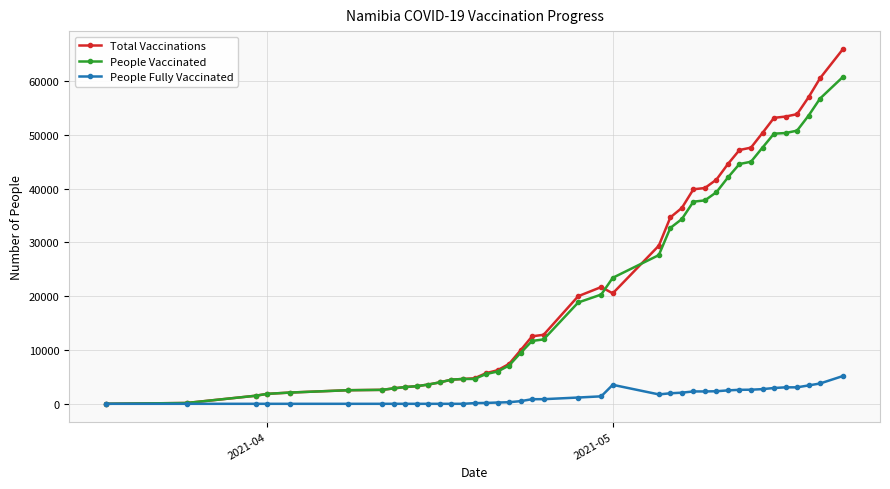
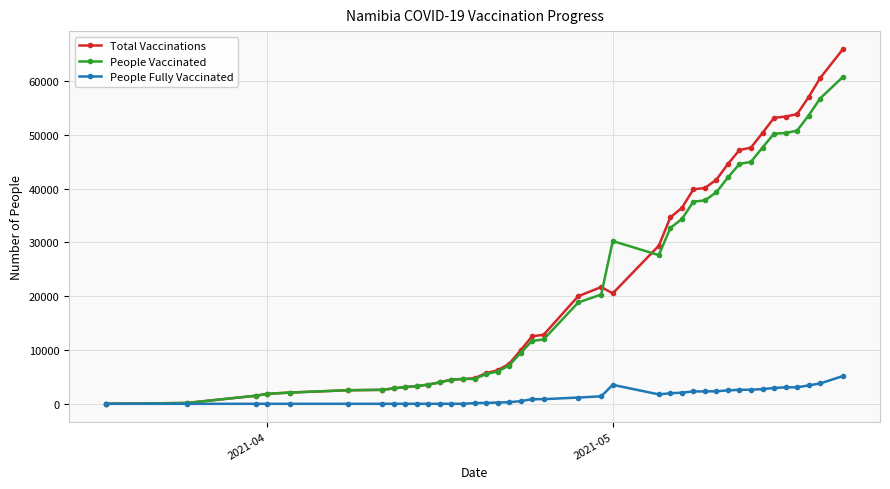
  {
    "Total Vaccinations": {
      "2021-05": 21000
    },
    "People Vaccinated": {
-     "2021-05": 23000
+     "2021-05": 30000
    },
    "People Fully Vaccinated": {
      "2021-04": 0,
      "2021-05": 4000
    }
  }
